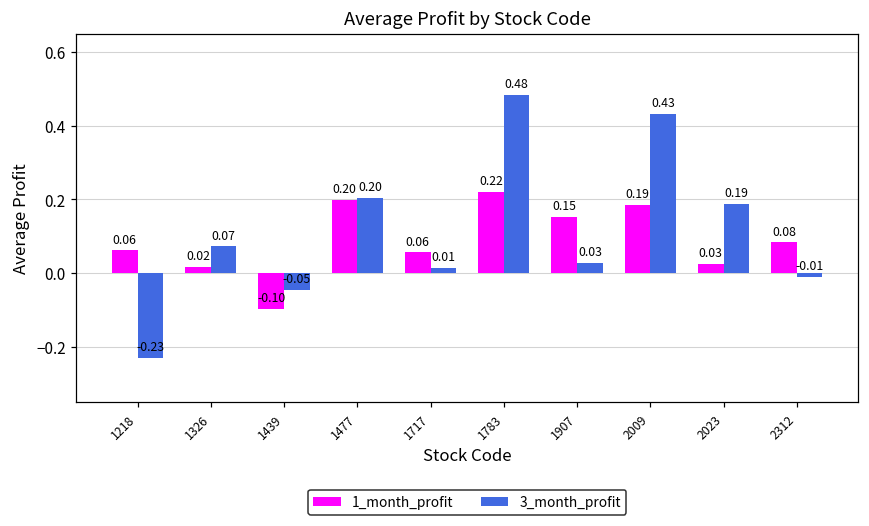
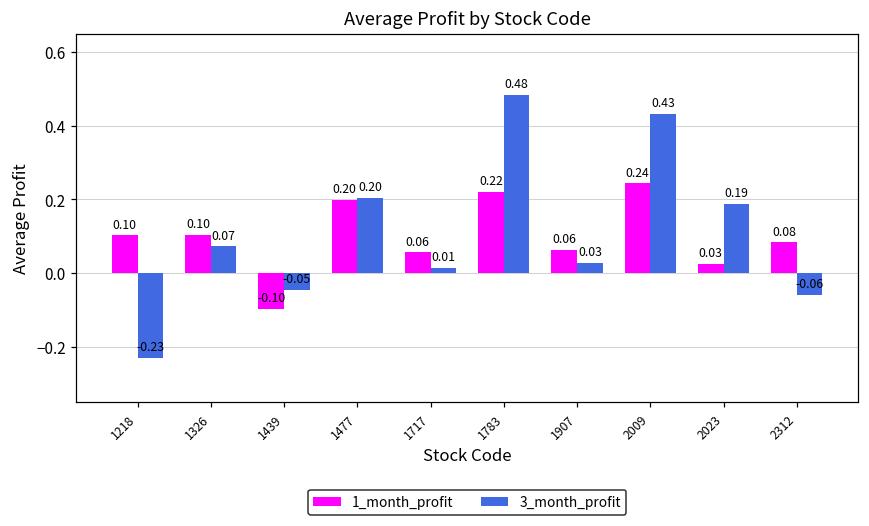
  {
    "1_month_profit": {
-     "1218": 0.06,
-     "1326": 0.02,
+     "1218": 0.10,
+     "1326": 0.10,
      "1439": -0.10,
      "1477": 0.20,
      "1717": 0.06,
      "1783": 0.22,
-     "1907": 0.15,
-     "2009": 0.19,
+     "1907": 0.06,
+     "2009": 0.24,
      "2023": 0.03,
      "2312": 0.08
    },
    "3_month_profit": {
      "1218": -0.23,
      "1326": 0.07,
      "1439": -0.05,
      "1477": 0.20,
      "1717": 0.01,
      "1783": 0.48,
      "1907": 0.03,
      "2009": 0.43,
      "2023": 0.19,
-     "2312": -0.01
+     "2312": -0.06
    }
  }
